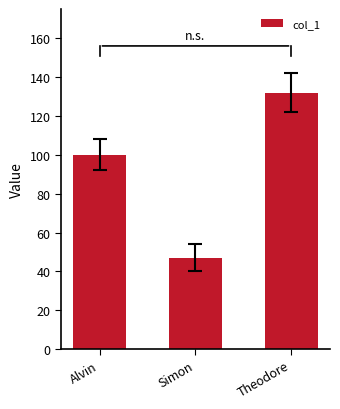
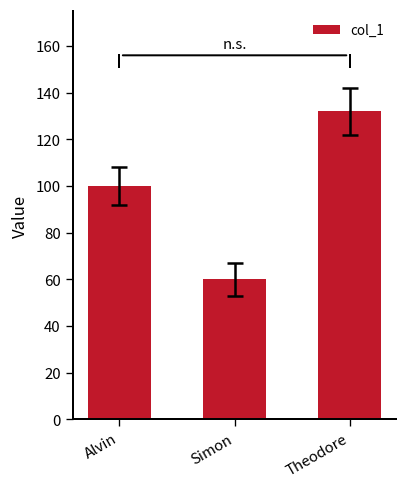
  {
    "col_1": {
      "Alvin": 100,
-     "Simon": 47,
+     "Simon": 60,
      "Theodore": 132
    }
  }
